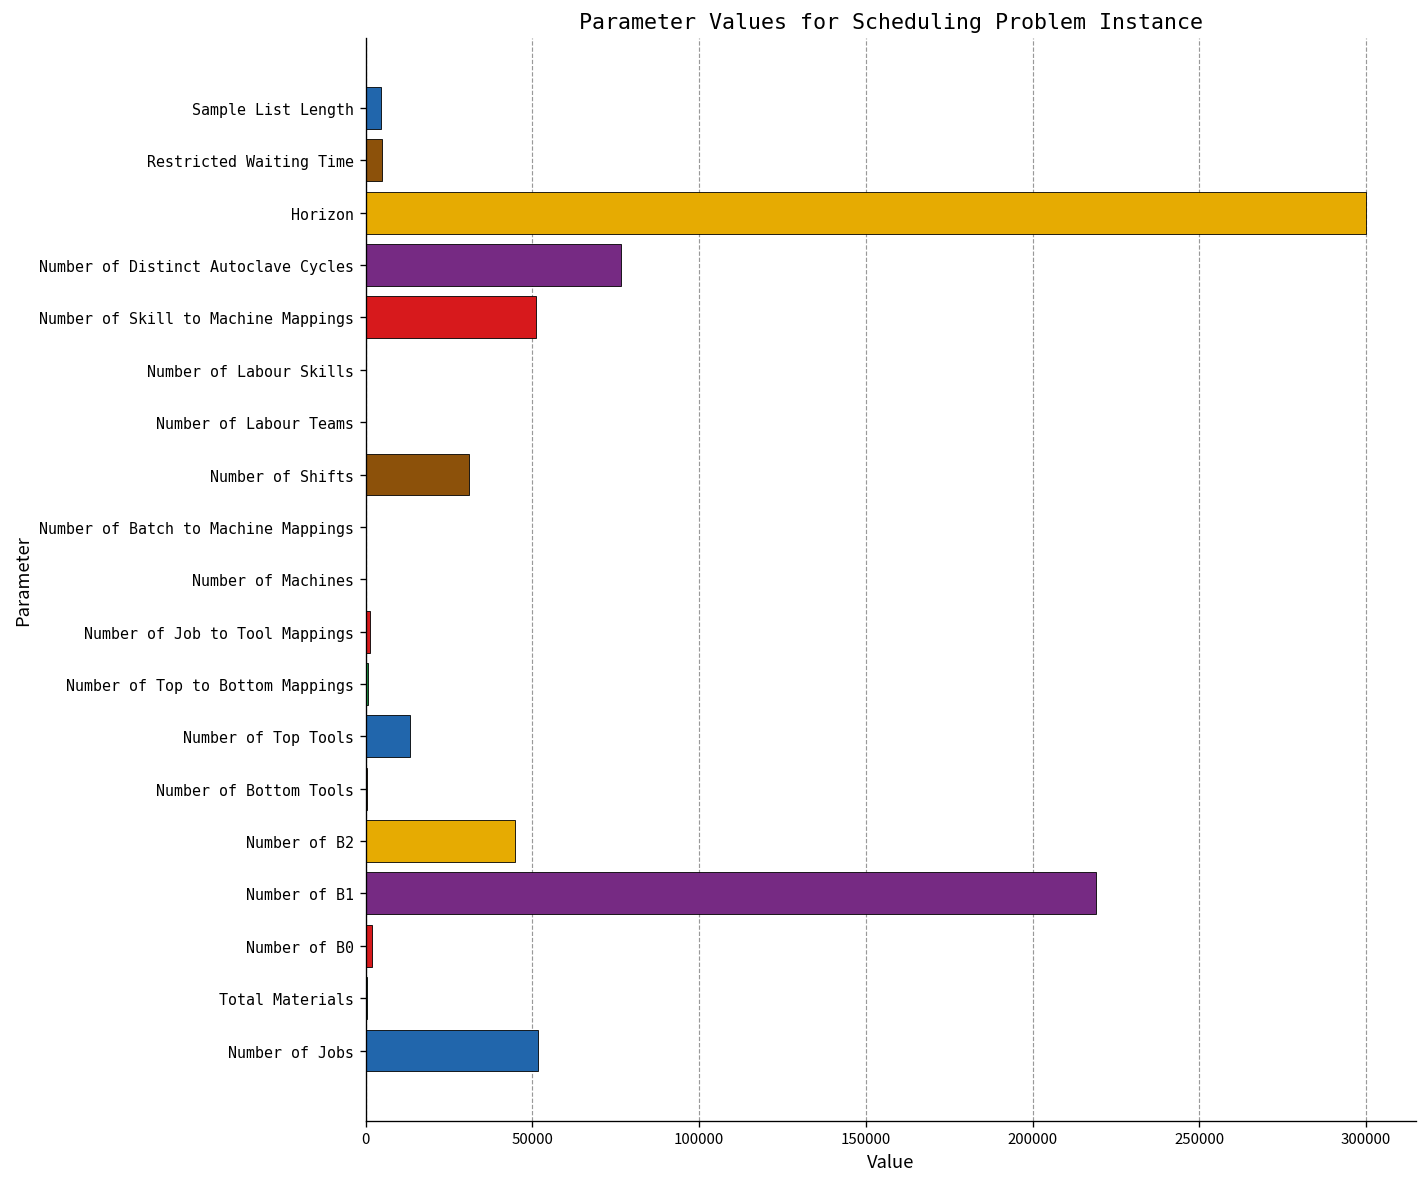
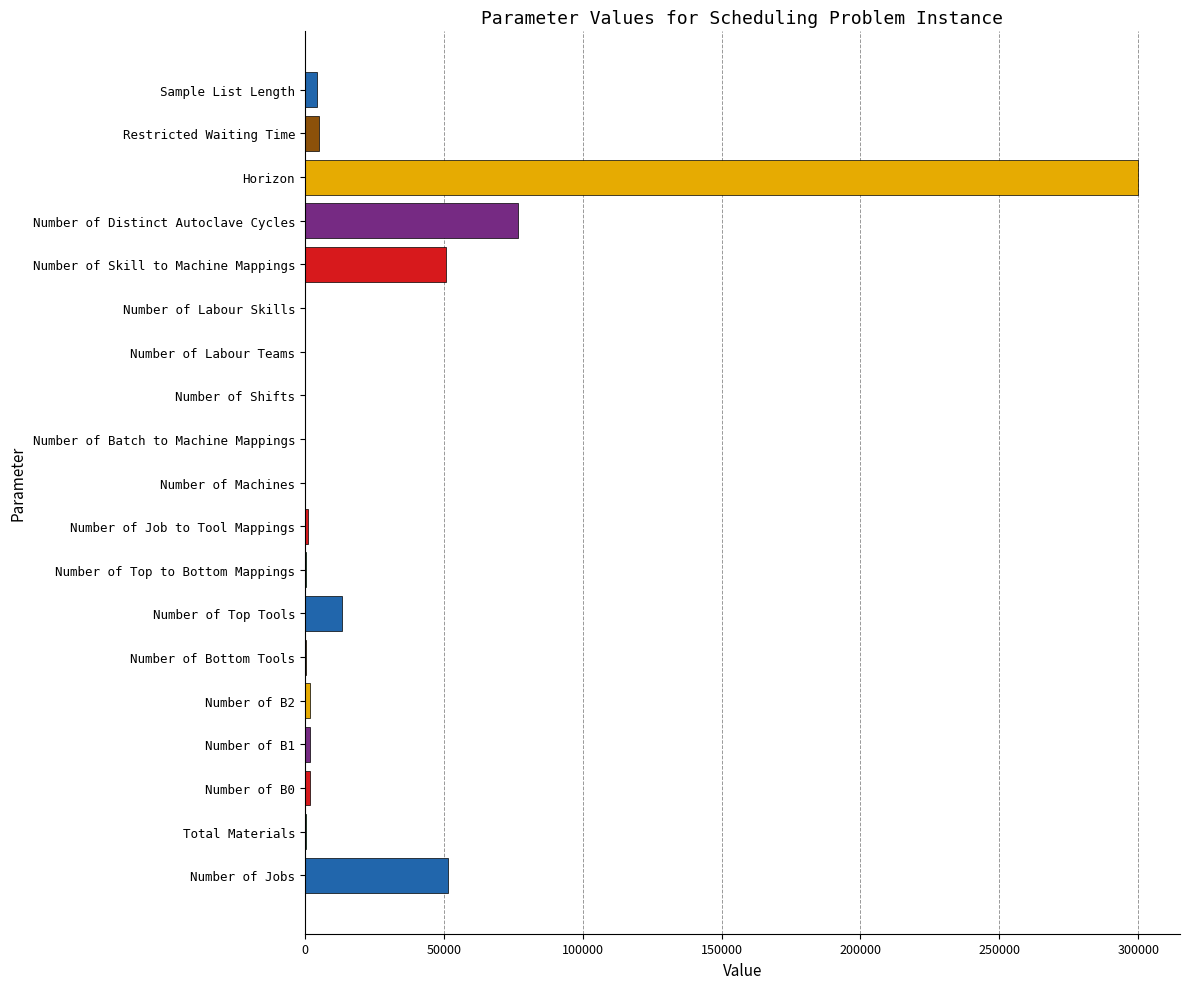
  {
    "Sample List Length": 5000,
    "Restricted Waiting Time": 5000,
    "Horizon": 300000,
    "Number of Distinct Autoclave Cycles": 77000,
    "Number of Skill to Machine Mappings": 51000,
-   "Number of Shifts": 31000,
+   "Number of Shifts": 0,
    "Number of Job to Tool Mappings": 1000,
    "Number of Top Tools": 13000,
-   "Number of B2": 45000,
-   "Number of B1": 219000,
+   "Number of B2": 2000,
+   "Number of B1": 2000,
    "Number of B0": 2000,
    "Number of Jobs": 52000
  }
